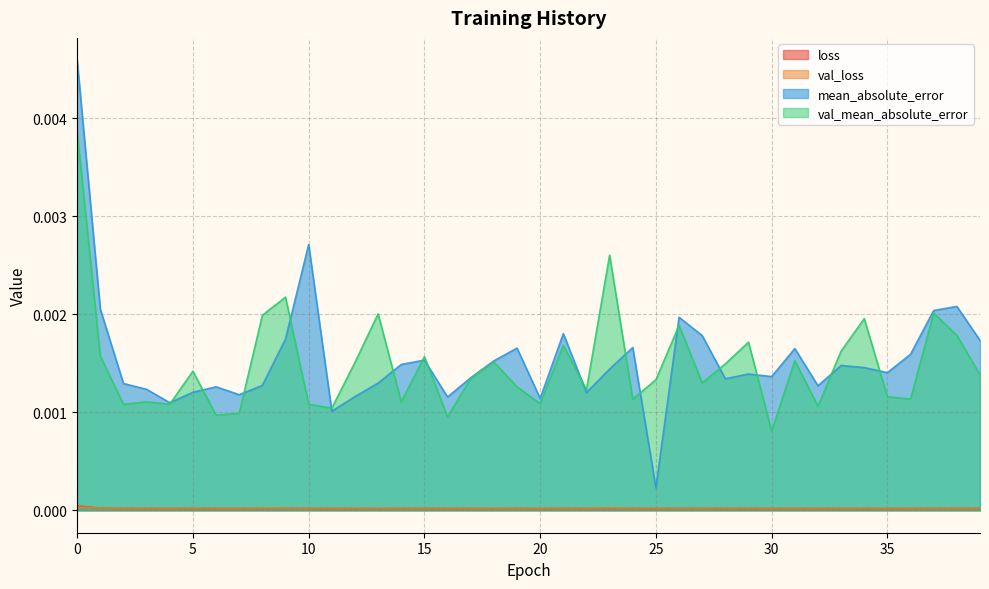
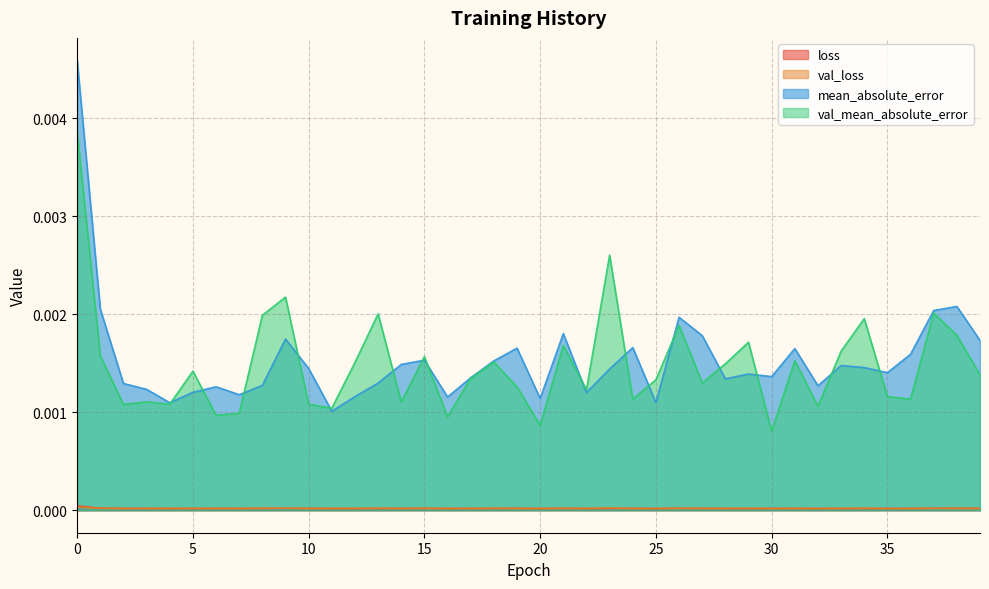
  {
    "mean_absolute_error": {
      "0": 0.0046,
      "5": 0.0012,
-     "10": 0.0027,
+     "10": 0.0014,
      "15": 0.0015,
      "20": 0.0011,
-     "25": 0.0002,
+     "25": 0.0011,
      "30": 0.0014,
      "35": 0.0014
    },
    "val_mean_absolute_error": {
      "0": 0.0039,
      "5": 0.0014,
      "10": 0.0011,
      "15": 0.0016,
-     "20": 0.0011,
+     "20": 0.0009,
      "25": 0.0013,
      "30": 0.0008,
      "35": 0.0012
    }
  }
